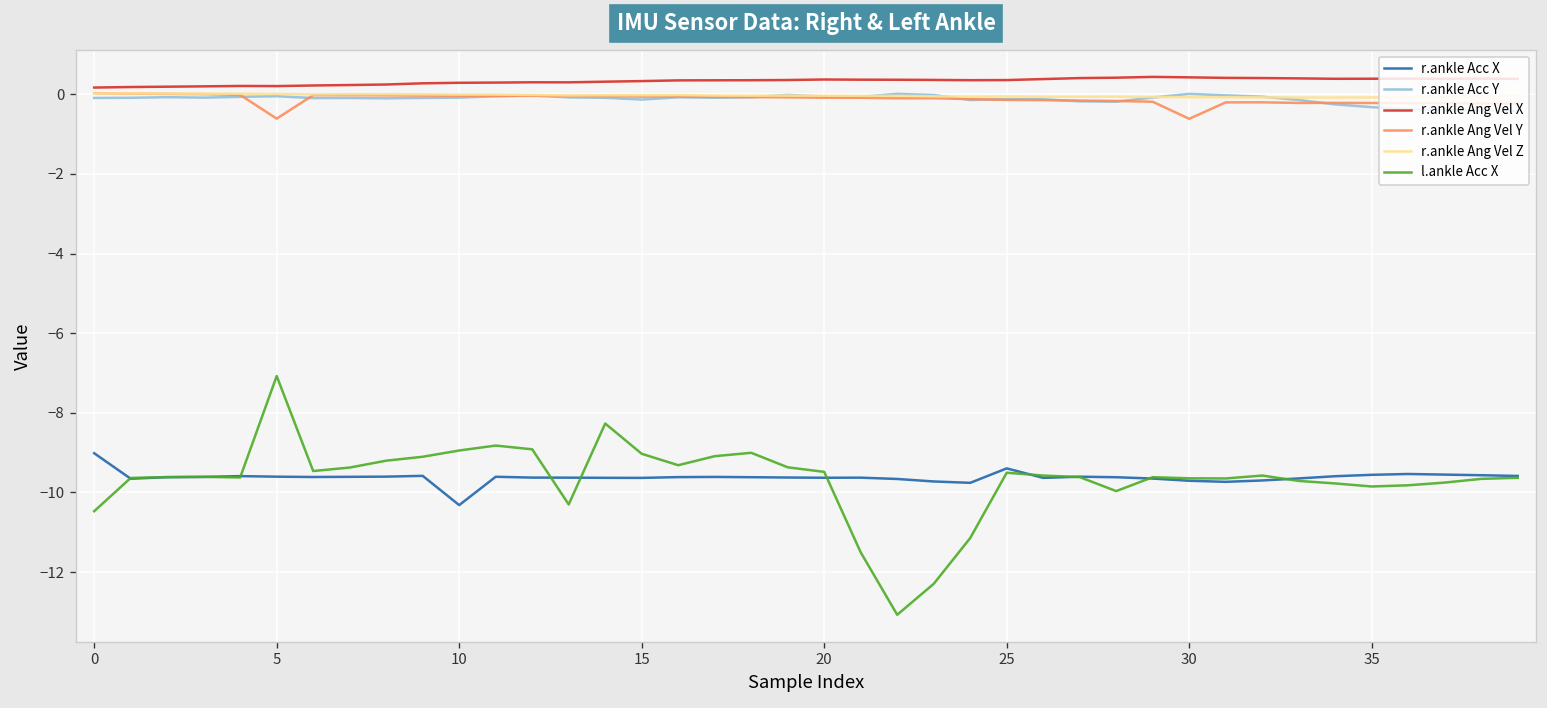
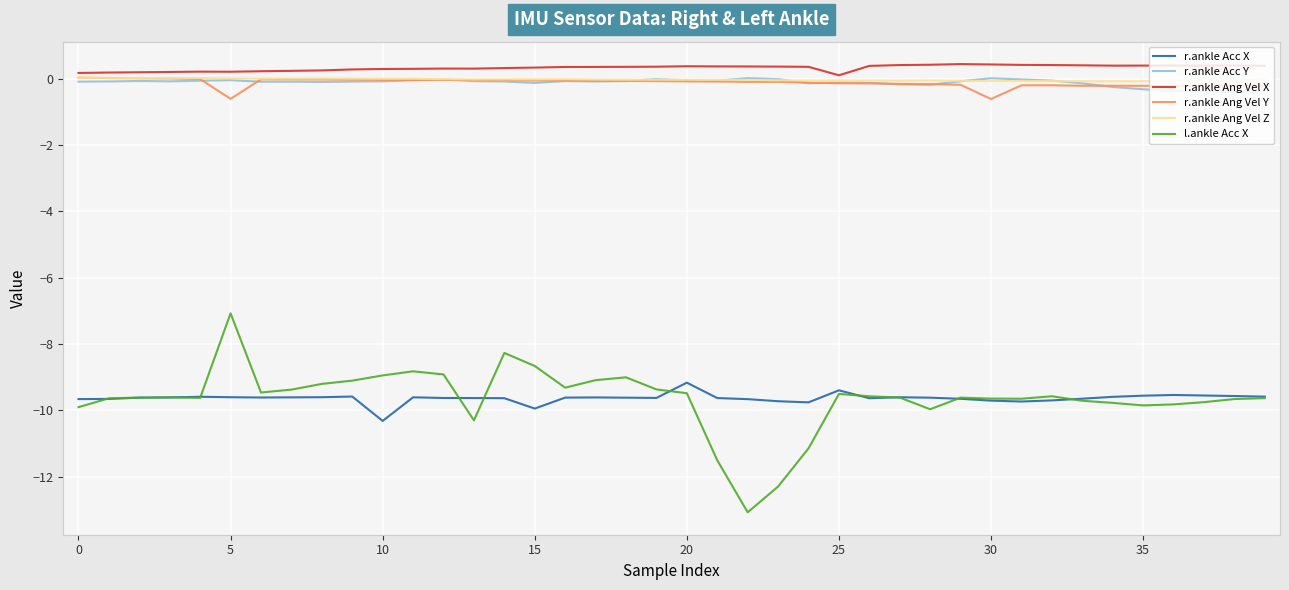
  {
    "r.ankle Acc X": {
-     "0": -9.0,
+     "0": -9.7,
      "5": -9.6,
      "10": -10.3,
-     "15": -9.6,
-     "20": -9.6,
+     "15": -9.9,
+     "20": -9.2,
      "25": -9.4,
      "35": -9.6
    },
    "r.ankle Acc Y": {
      "0": -0.1,
      "30": 0.0,
      "35": -0.3
    },
    "r.ankle Ang Vel X": {
      "0": 0.2,
      "5": 0.2,
      "10": 0.3,
      "15": 0.3,
      "20": 0.4,
-     "25": 0.4,
+     "25": 0.1,
      "30": 0.4,
      "35": 0.4
    },
    "r.ankle Ang Vel Y": {
      "5": -0.6,
      "30": -0.6,
      "35": -0.2
    },
    "r.ankle Ang Vel Z": {
      "30": -0.1,
      "35": -0.1
    },
    "l.ankle Acc X": {
-     "0": -10.5,
+     "0": -9.9,
      "5": -7.1,
      "10": -8.9,
-     "15": -9.0,
+     "15": -8.7,
      "20": -9.5,
      "25": -9.5,
      "35": -9.9
    }
  }
